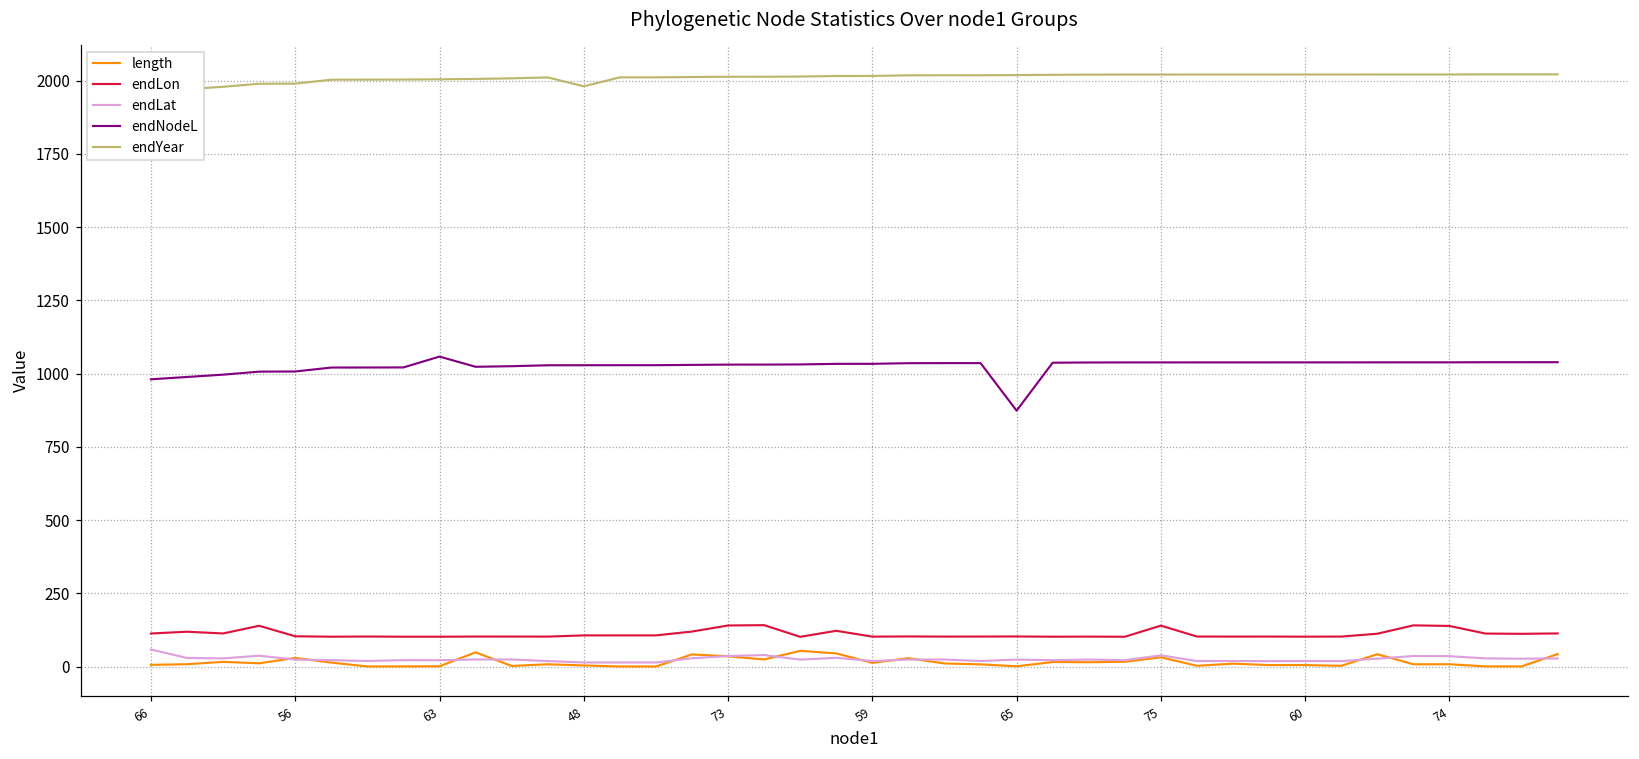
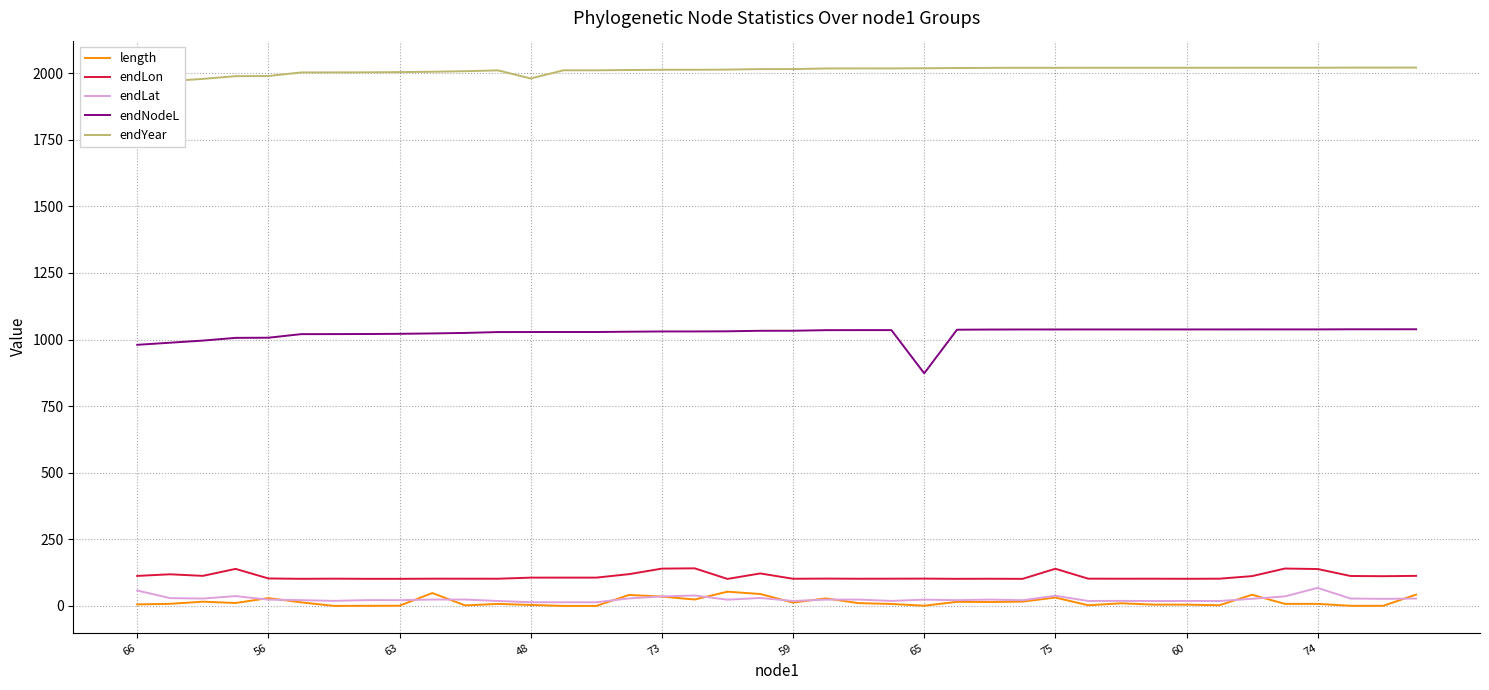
  {
    "length": {
      "66": 10,
      "63": 0,
      "48": 0,
      "65": 0,
      "60": 0,
      "74": 10
    },
    "endLon": {
      "66": 110,
      "56": 100,
      "63": 100,
      "48": 110,
      "73": 140,
      "59": 100,
      "65": 100,
      "75": 140,
      "60": 100,
      "74": 140
    },
    "endLat": {
      "66": 60,
      "63": 20,
      "48": 10,
      "65": 20,
      "60": 20,
-     "74": 40
+     "74": 70
    },
    "endNodeL": {
      "66": 980,
      "56": 1010,
-     "63": 1060,
+     "63": 1020,
      "48": 1030,
      "73": 1030,
      "59": 1030,
      "65": 870,
      "75": 1040,
      "60": 1040,
      "74": 1040
    },
    "endYear": {
      "56": 1990,
      "63": 2000,
      "48": 1980,
      "73": 2010,
      "59": 2020,
      "65": 2020,
      "75": 2020,
      "60": 2020,
      "74": 2020
    }
  }
